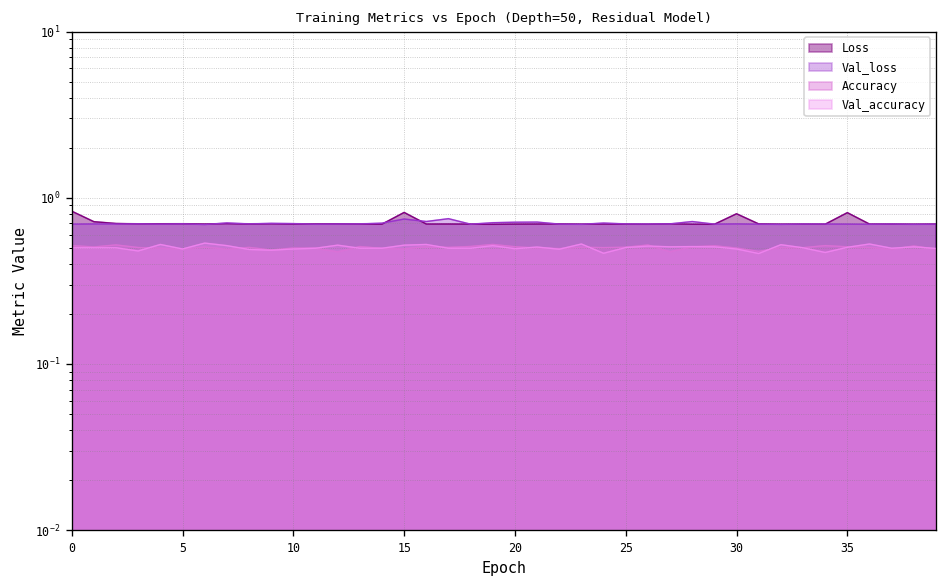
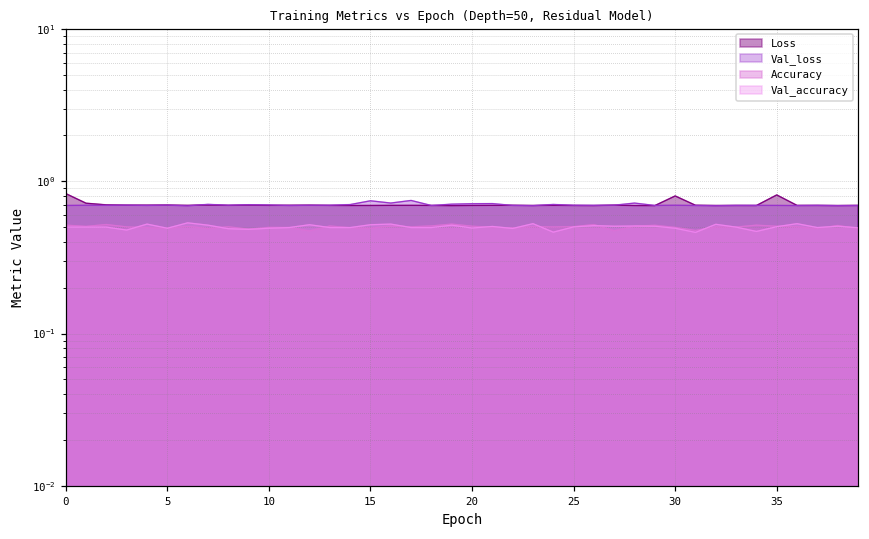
  {
    "Loss": {
      "0": 0.8,
-     "15": 0.8,
+     "15": 0.7,
      "30": 0.8,
      "35": 0.8
    }
  }
